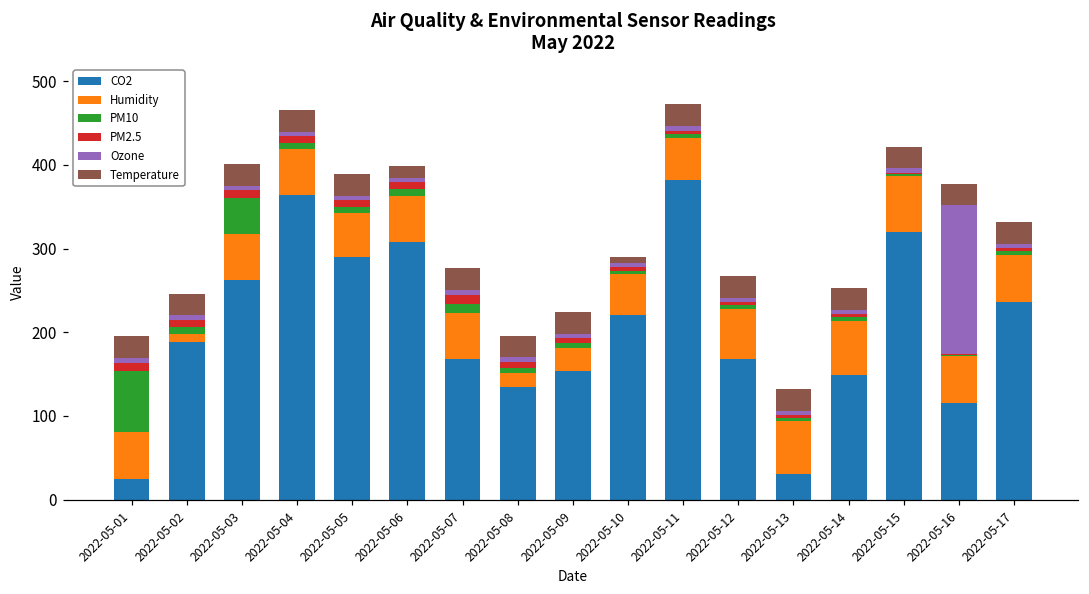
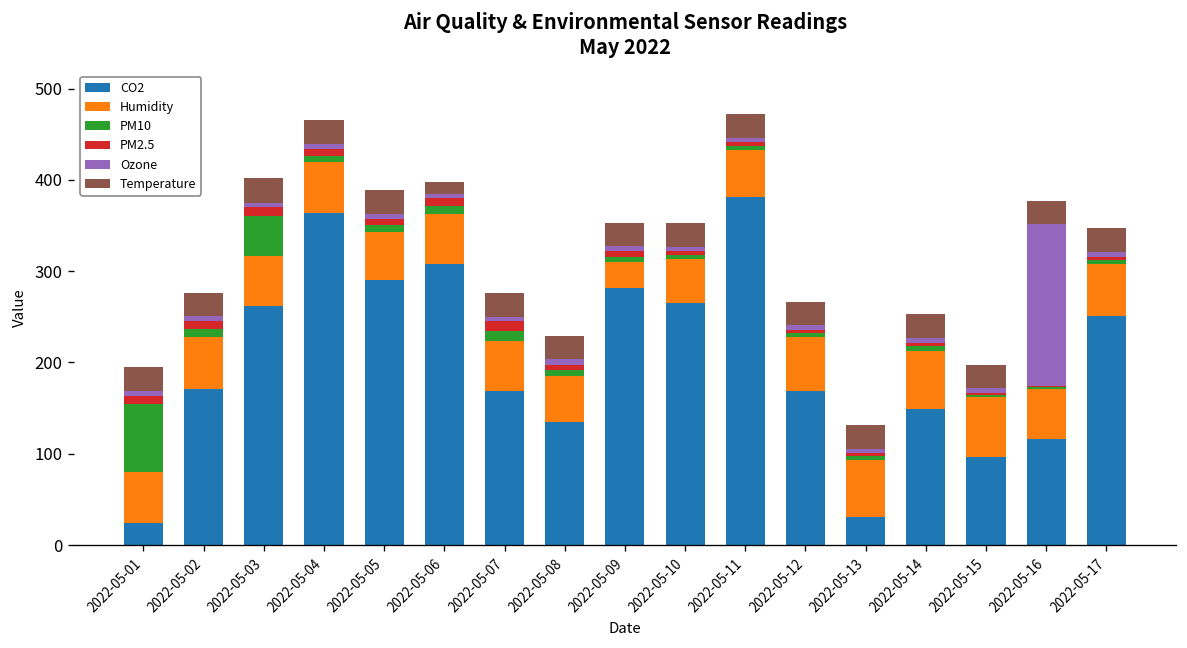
  {
    "CO2": {
      "2022-05-01": 20,
-     "2022-05-02": 190,
+     "2022-05-02": 170,
      "2022-05-03": 260,
      "2022-05-04": 360,
      "2022-05-05": 290,
      "2022-05-06": 310,
      "2022-05-07": 170,
      "2022-05-08": 140,
-     "2022-05-09": 150,
-     "2022-05-10": 220,
+     "2022-05-09": 280,
+     "2022-05-10": 260,
      "2022-05-11": 380,
      "2022-05-12": 170,
      "2022-05-13": 30,
      "2022-05-14": 150,
-     "2022-05-15": 320,
+     "2022-05-15": 100,
      "2022-05-16": 120,
-     "2022-05-17": 240
+     "2022-05-17": 250
    },
    "Humidity": {
      "2022-05-01": 60,
-     "2022-05-02": 10,
+     "2022-05-02": 60,
      "2022-05-03": 50,
      "2022-05-04": 60,
      "2022-05-05": 50,
      "2022-05-06": 50,
      "2022-05-07": 50,
-     "2022-05-08": 20,
+     "2022-05-08": 50,
      "2022-05-09": 30,
      "2022-05-10": 50,
      "2022-05-11": 50,
      "2022-05-12": 60,
      "2022-05-13": 60,
      "2022-05-14": 60,
      "2022-05-15": 70,
      "2022-05-16": 60,
      "2022-05-17": 60
    },
    "PM10": {
      "2022-05-01": 70,
      "2022-05-02": 10,
      "2022-05-03": 40,
      "2022-05-04": 10,
      "2022-05-05": 10,
      "2022-05-06": 10,
      "2022-05-07": 10,
      "2022-05-08": 10,
      "2022-05-09": 10,
      "2022-05-10": 0,
      "2022-05-11": 0,
      "2022-05-12": 0,
      "2022-05-13": 0,
      "2022-05-14": 0,
      "2022-05-17": 0
    },
    "PM2.5": {
      "2022-05-01": 10,
      "2022-05-02": 10,
      "2022-05-03": 10,
      "2022-05-04": 10,
      "2022-05-05": 10,
      "2022-05-06": 10,
      "2022-05-07": 10,
      "2022-05-08": 10,
      "2022-05-09": 10,
      "2022-05-10": 0,
      "2022-05-11": 0,
      "2022-05-12": 0,
      "2022-05-13": 0,
      "2022-05-14": 0,
      "2022-05-17": 0
    },
    "Ozone": {
      "2022-05-01": 10,
      "2022-05-02": 10,
      "2022-05-03": 0,
      "2022-05-04": 10,
      "2022-05-05": 0,
      "2022-05-06": 0,
      "2022-05-07": 10,
      "2022-05-08": 10,
      "2022-05-09": 10,
      "2022-05-10": 10,
      "2022-05-11": 10,
      "2022-05-12": 10,
      "2022-05-13": 0,
      "2022-05-14": 10,
      "2022-05-15": 10,
      "2022-05-16": 180,
      "2022-05-17": 10
    },
    "Temperature": {
      "2022-05-01": 30,
      "2022-05-02": 30,
      "2022-05-03": 30,
      "2022-05-04": 30,
      "2022-05-05": 30,
      "2022-05-06": 10,
      "2022-05-07": 30,
      "2022-05-08": 30,
      "2022-05-09": 30,
-     "2022-05-10": 10,
+     "2022-05-10": 30,
      "2022-05-11": 30,
      "2022-05-12": 30,
      "2022-05-13": 30,
      "2022-05-14": 30,
      "2022-05-15": 30,
      "2022-05-16": 30,
      "2022-05-17": 30
    }
  }
